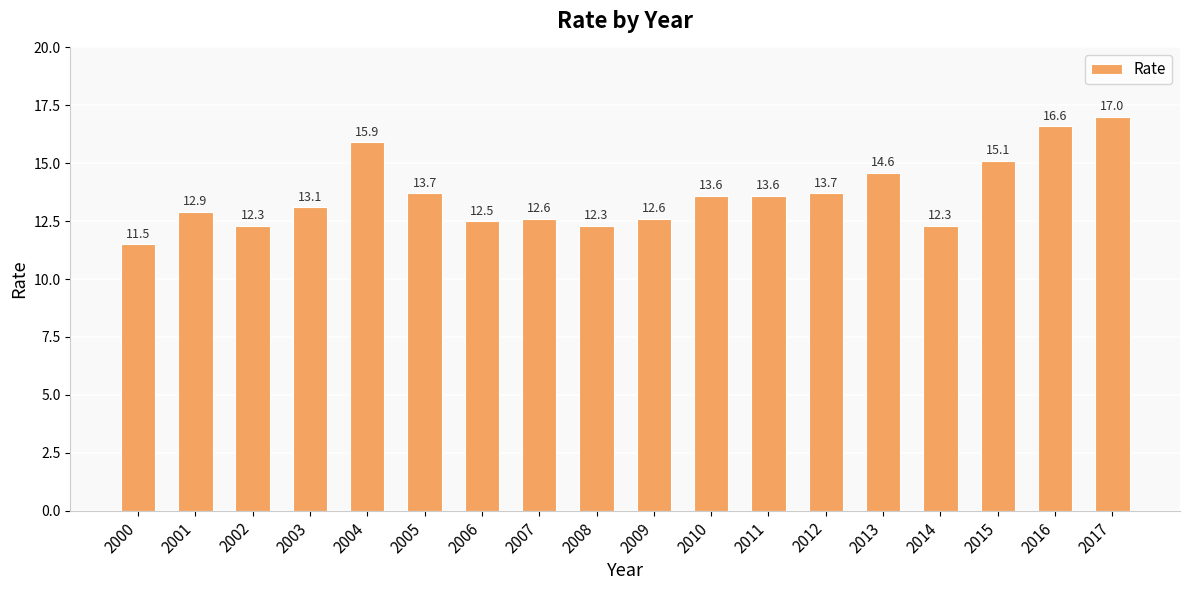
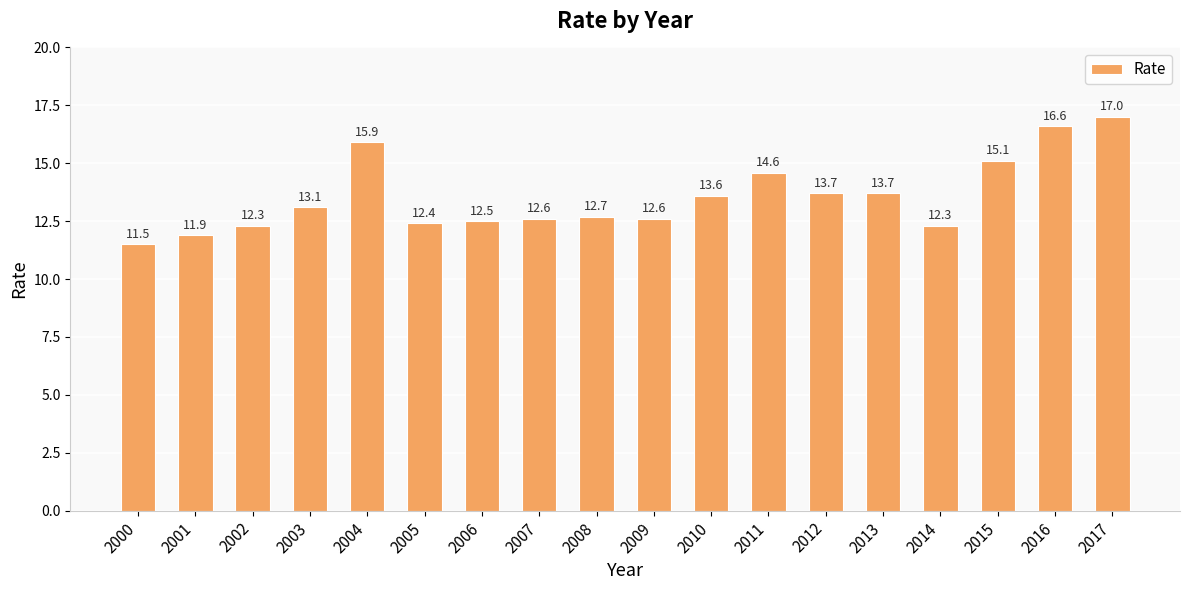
  {
    "2000": 11.5,
-   "2001": 12.9,
+   "2001": 11.9,
    "2002": 12.3,
    "2003": 13.1,
    "2004": 15.9,
-   "2005": 13.7,
+   "2005": 12.4,
    "2006": 12.5,
    "2007": 12.6,
-   "2008": 12.3,
+   "2008": 12.7,
    "2009": 12.6,
    "2010": 13.6,
-   "2011": 13.6,
+   "2011": 14.6,
    "2012": 13.7,
-   "2013": 14.6,
+   "2013": 13.7,
    "2014": 12.3,
    "2015": 15.1,
    "2016": 16.6,
    "2017": 17.0
  }
